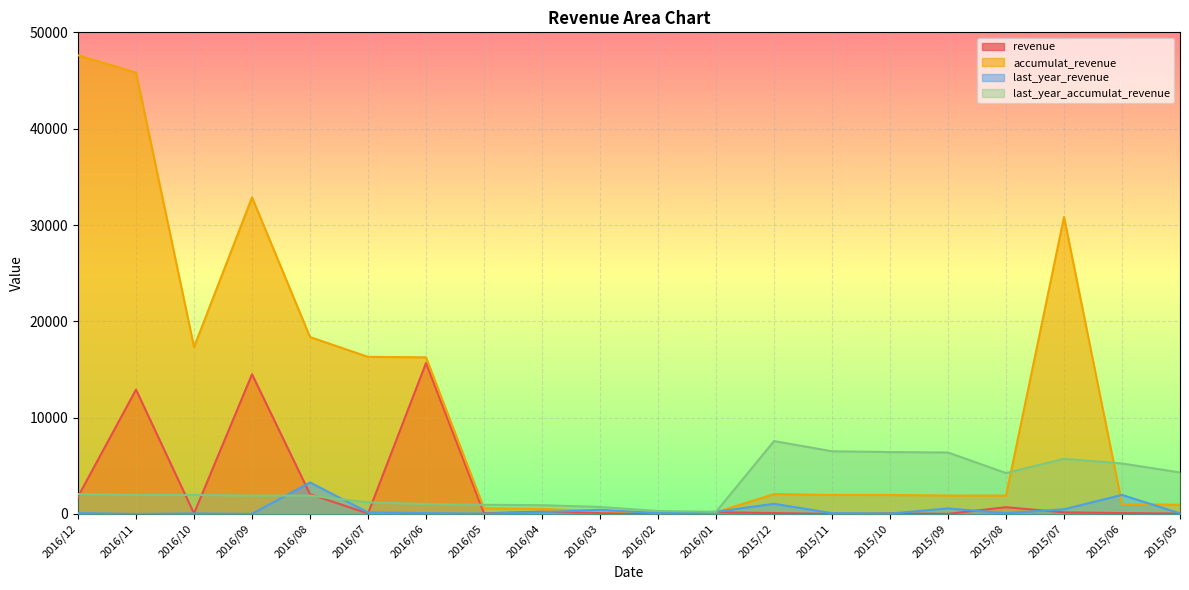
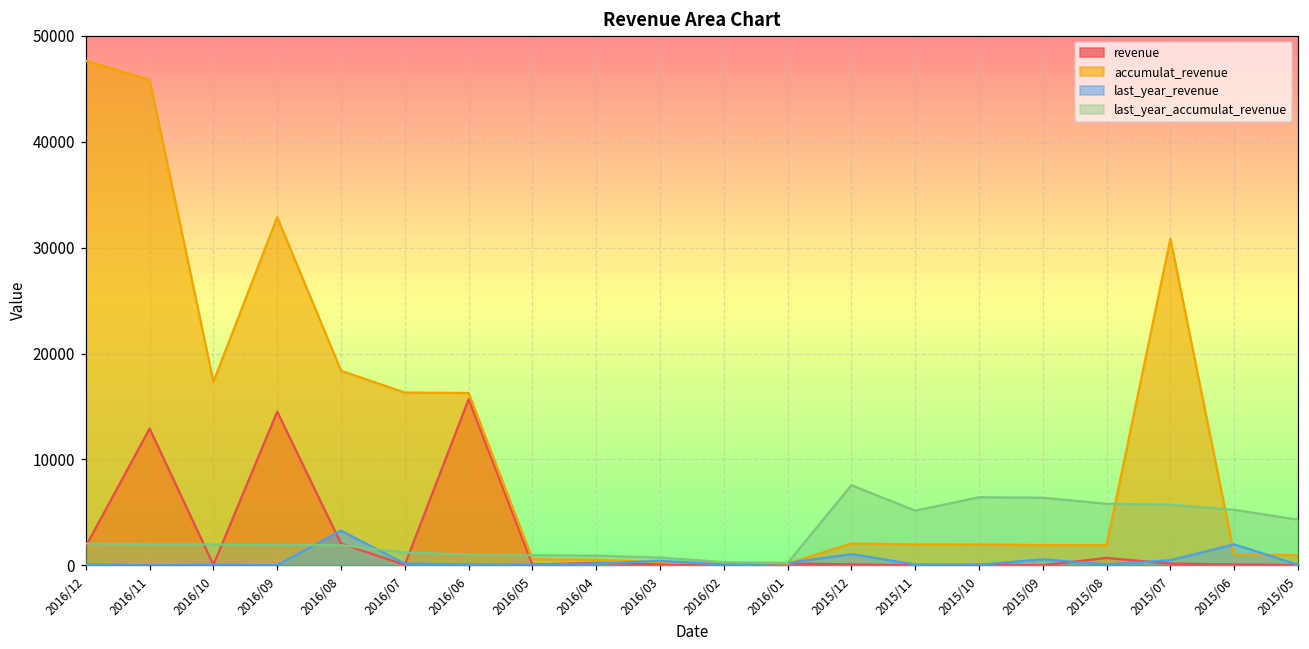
  {
    "revenue": {
      "2016/11": 13000,
      "2016/09": 15000,
      "2016/06": 16000,
      "2015/12": 0,
      "2015/09": 0,
      "2015/08": 1000,
      "2015/07": 0,
      "2015/06": 0
    },
    "accumulat_revenue": {
      "2016/12": 48000,
      "2016/11": 46000,
      "2016/10": 17000,
      "2016/09": 33000,
      "2016/08": 18000,
      "2016/07": 16000,
      "2016/06": 16000,
      "2016/05": 1000,
      "2016/04": 1000,
      "2015/12": 2000,
      "2015/11": 2000,
      "2015/10": 2000,
      "2015/09": 2000,
      "2015/08": 2000,
      "2015/07": 31000,
      "2015/06": 1000,
      "2015/05": 1000
    },
    "last_year_revenue": {
      "2016/12": 0,
      "2016/11": 0,
      "2016/09": 0,
      "2016/08": 3000,
      "2016/06": 0,
      "2015/12": 1000,
      "2015/09": 1000,
      "2015/08": 0,
      "2015/07": 0,
      "2015/06": 2000
    },
    "last_year_accumulat_revenue": {
      "2016/11": 2000,
      "2016/10": 2000,
      "2016/09": 2000,
      "2016/07": 1000,
      "2016/06": 1000,
      "2016/05": 1000,
      "2016/04": 1000,
      "2016/03": 1000,
      "2015/12": 8000,
-     "2015/11": 7000,
+     "2015/11": 5000,
      "2015/10": 6000,
      "2015/09": 6000,
-     "2015/08": 4000,
+     "2015/08": 6000,
      "2015/07": 6000,
      "2015/06": 5000,
      "2015/05": 4000
    }
  }
